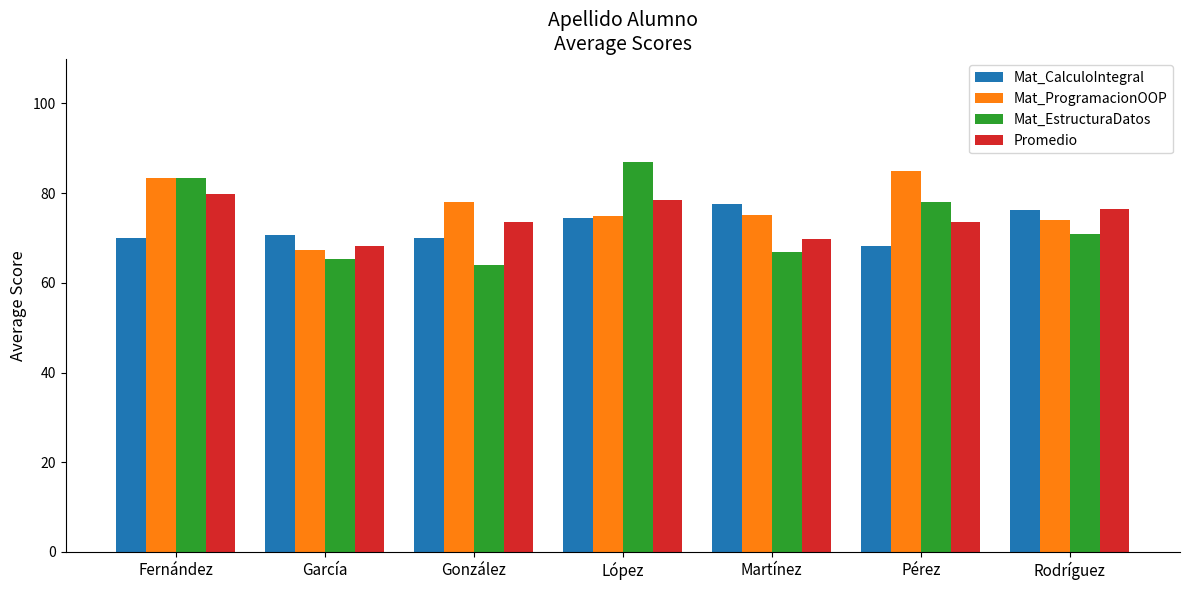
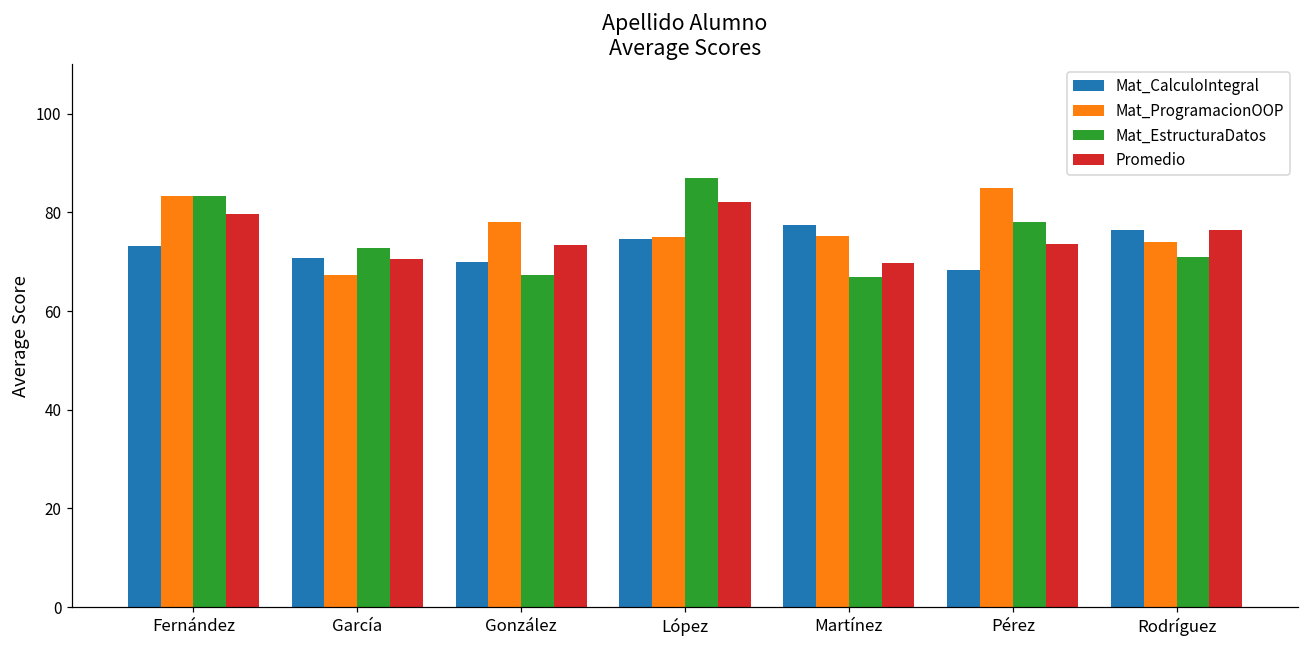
  {
    "Mat_CalculoIntegral": {
-     "Fernández": 70,
+     "Fernández": 73,
      "García": 71,
      "González": 70,
      "López": 75,
      "Martínez": 77,
      "Pérez": 68,
      "Rodríguez": 76
    },
    "Mat_ProgramacionOOP": {
      "Fernández": 83,
      "García": 67,
      "González": 78,
      "López": 75,
      "Martínez": 75,
      "Pérez": 85,
      "Rodríguez": 74
    },
    "Mat_EstructuraDatos": {
      "Fernández": 83,
-     "García": 65,
-     "González": 64,
+     "García": 73,
+     "González": 67,
      "López": 87,
      "Martínez": 67,
      "Pérez": 78,
      "Rodríguez": 71
    },
    "Promedio": {
      "Fernández": 80,
-     "García": 68,
+     "García": 71,
      "González": 73,
-     "López": 79,
+     "López": 82,
      "Martínez": 70,
      "Pérez": 74,
      "Rodríguez": 77
    }
  }
